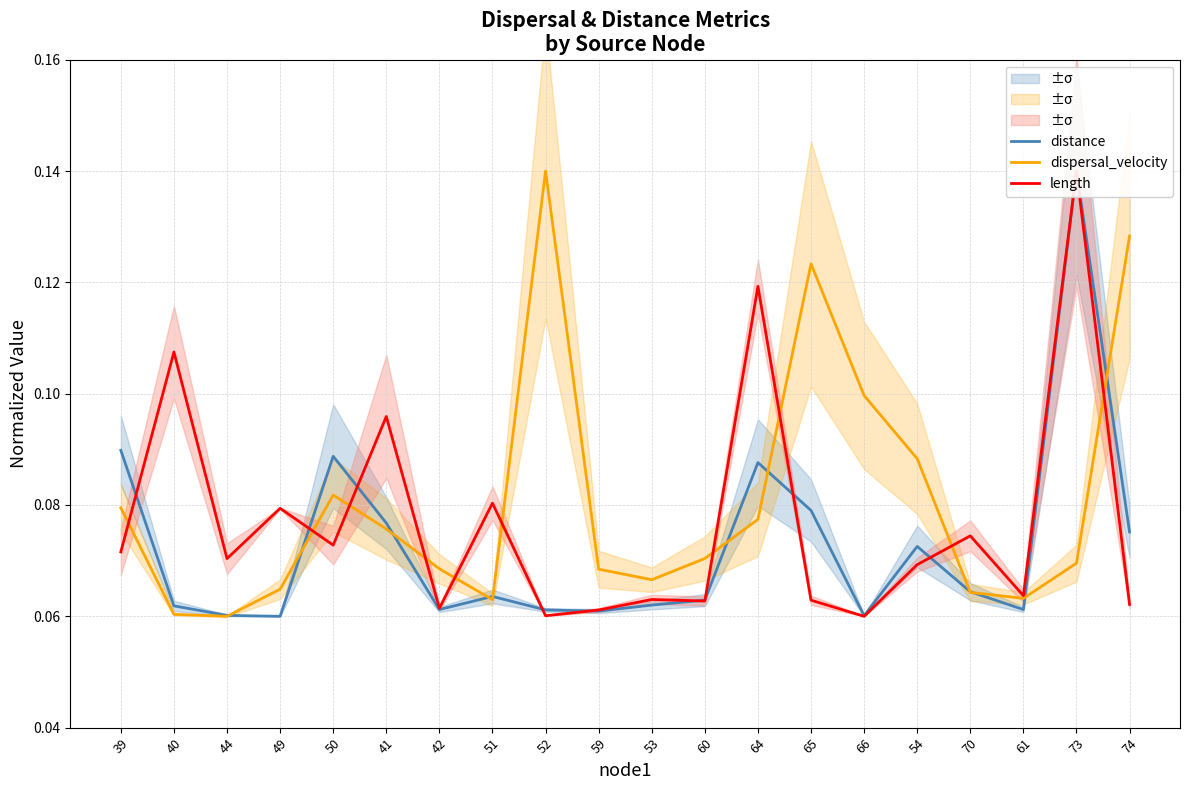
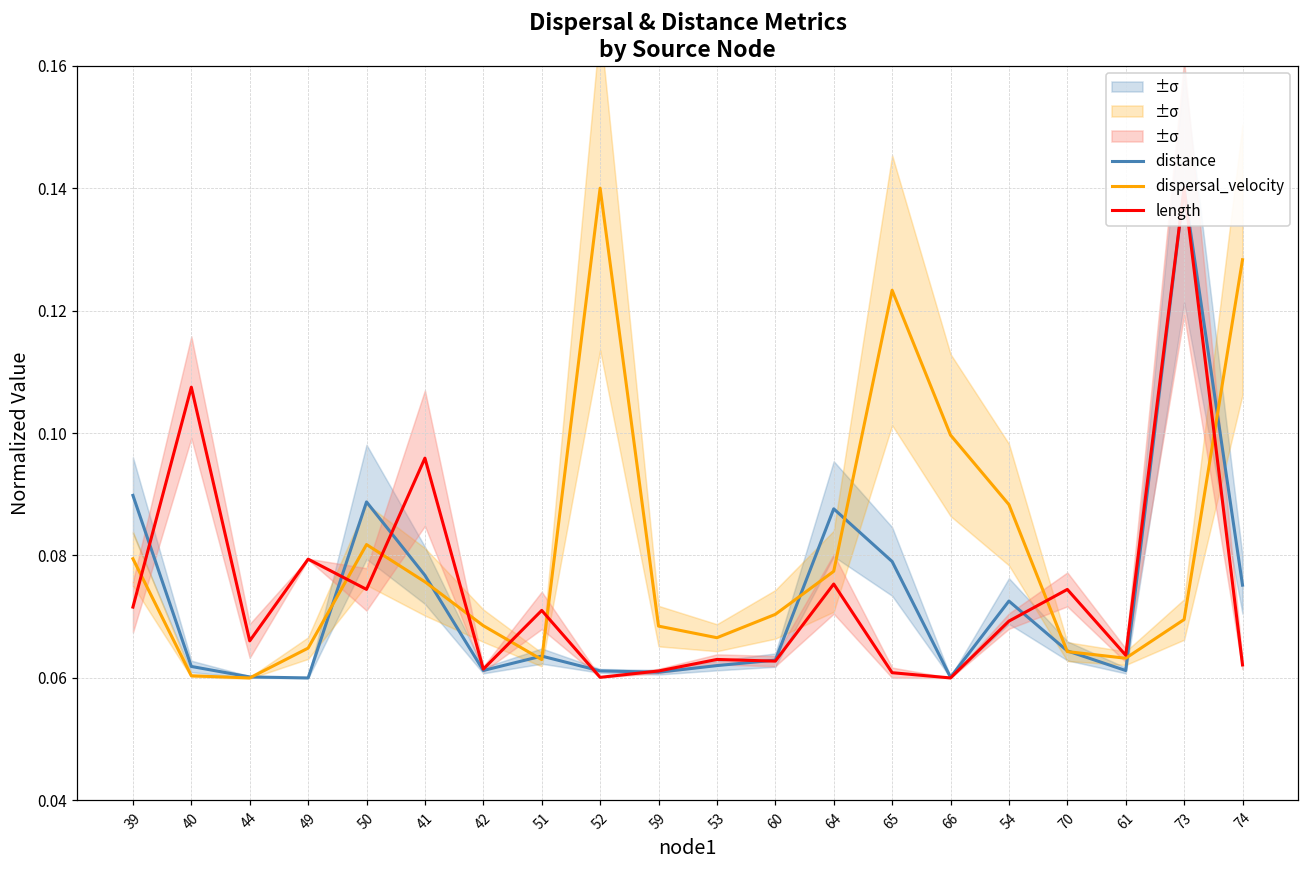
  {
    "length": {
      "39": 0.072,
      "40": 0.107,
-     "44": 0.070,
-     "50": 0.073,
+     "44": 0.066,
+     "50": 0.074,
      "41": 0.096,
-     "51": 0.080,
-     "64": 0.119,
-     "65": 0.063,
+     "51": 0.071,
+     "64": 0.075,
+     "65": 0.061,
      "54": 0.069,
      "70": 0.074,
      "61": 0.064,
      "74": 0.062
    }
  }
